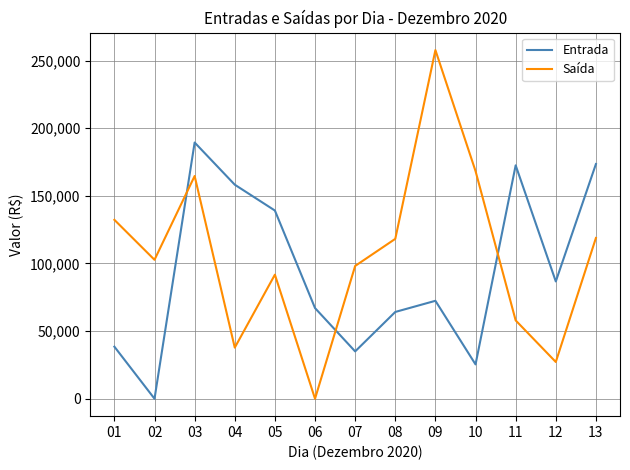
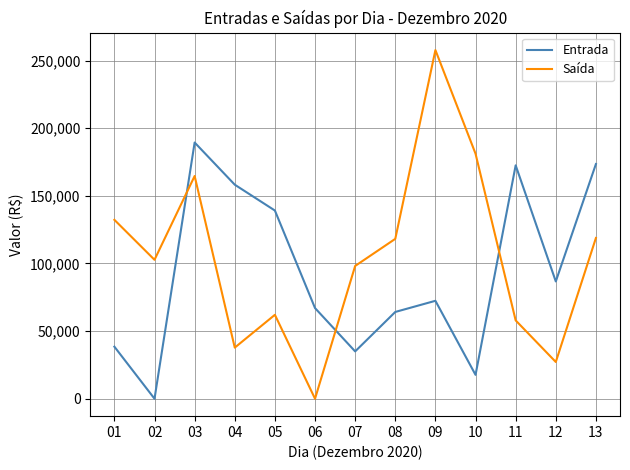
  {
    "Entrada": {
      "01": "38,000",
      "02": "0",
      "03": "189,000",
      "04": "158,000",
      "05": "139,000",
      "06": "67,000",
      "07": "35,000",
      "08": "64,000",
      "09": "72,000",
-     "10": "25,000",
+     "10": "18,000",
      "11": "173,000",
      "12": "87,000",
      "13": "174,000"
    },
    "Saída": {
      "01": "132,000",
      "02": "103,000",
      "03": "165,000",
      "04": "38,000",
-     "05": "92,000",
+     "05": "62,000",
      "06": "0",
      "07": "98,000",
      "08": "118,000",
      "09": "258,000",
-     "10": "168,000",
+     "10": "181,000",
      "11": "58,000",
      "12": "27,000",
      "13": "119,000"
    }
  }
